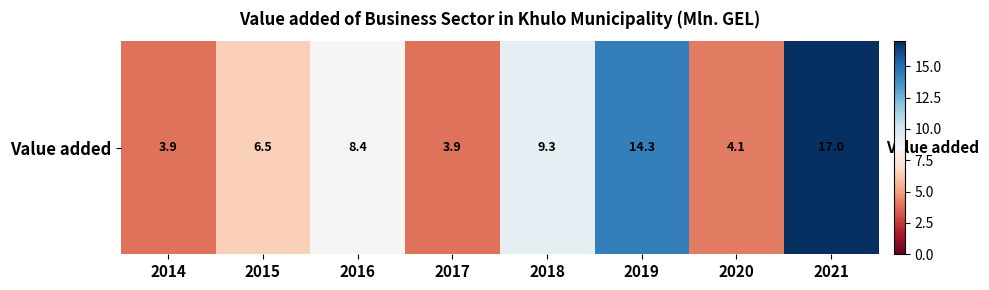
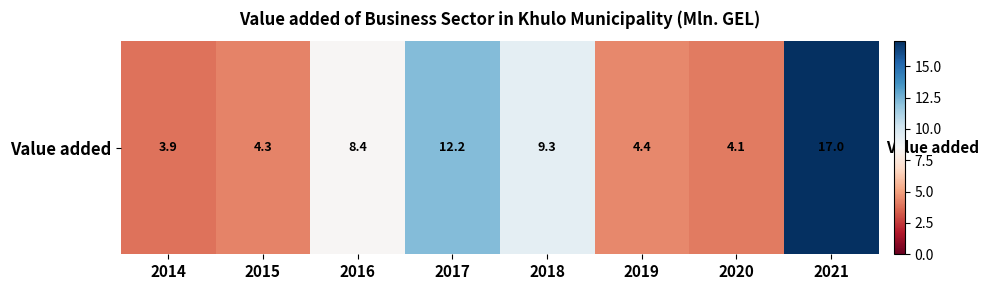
  {
    "Value added": {
      "2014": 3.9,
-     "2015": 6.5,
+     "2015": 4.3,
      "2016": 8.4,
-     "2017": 3.9,
+     "2017": 12.2,
      "2018": 9.3,
-     "2019": 14.3,
+     "2019": 4.4,
      "2020": 4.1,
      "2021": 17.0
    }
  }
